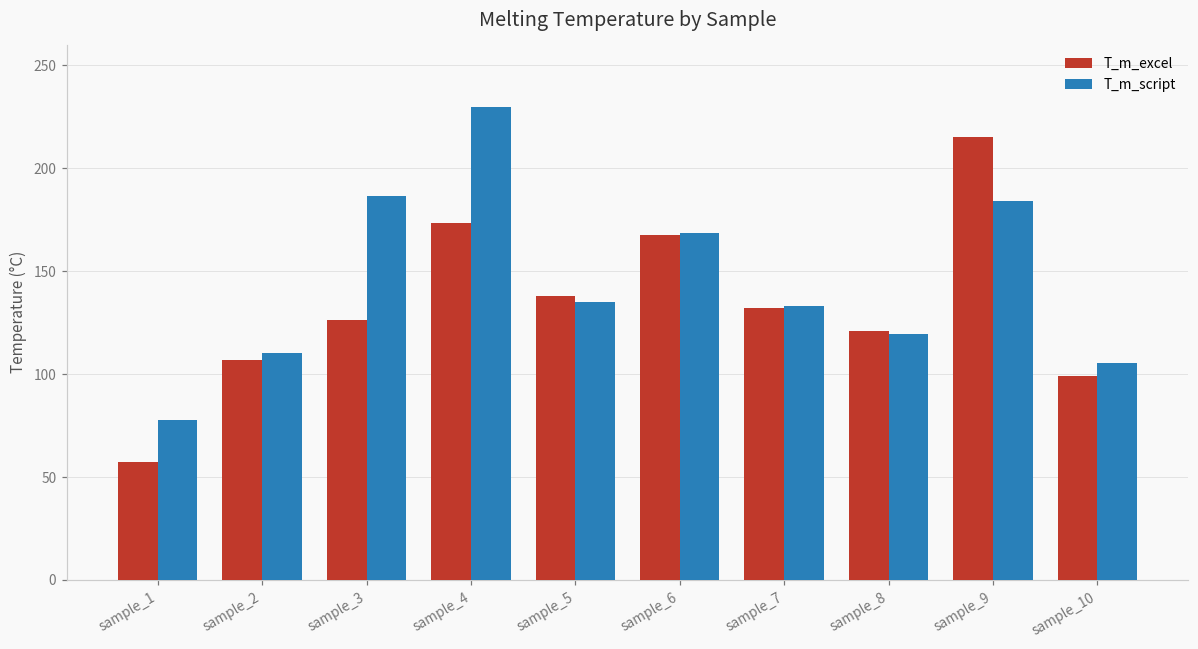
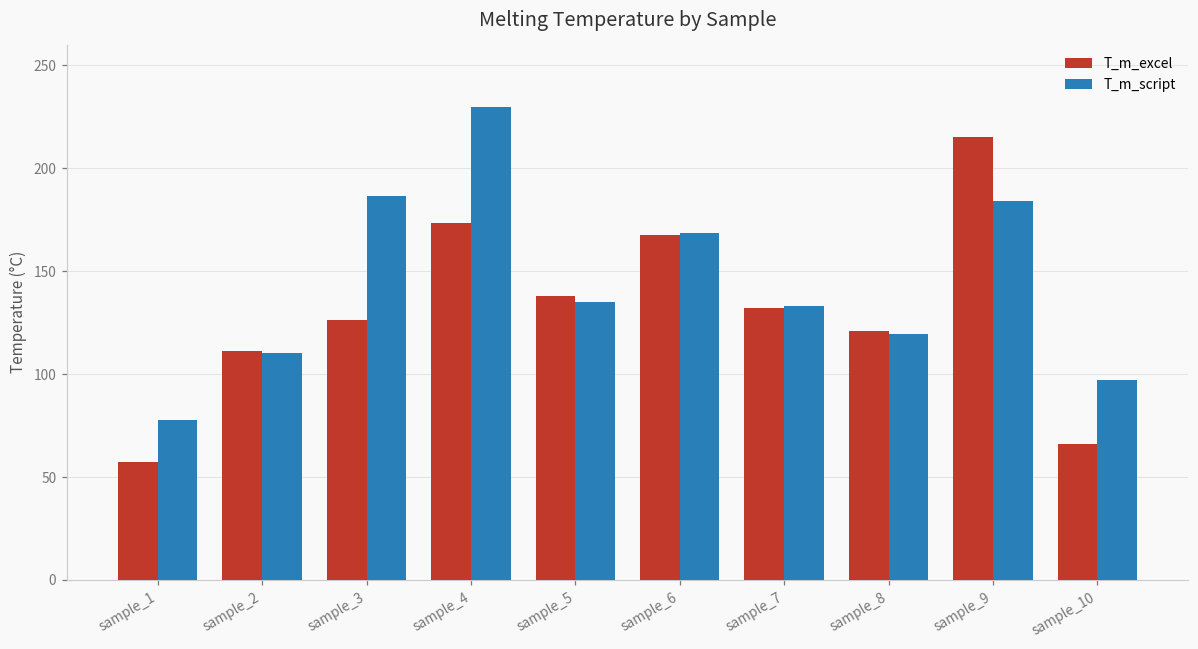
  {
    "T_m_excel": {
      "sample_1": 57,
-     "sample_2": 107,
+     "sample_2": 111,
      "sample_3": 127,
      "sample_4": 174,
      "sample_5": 138,
      "sample_6": 168,
      "sample_7": 132,
      "sample_8": 121,
      "sample_9": 215,
-     "sample_10": 99
+     "sample_10": 66
    },
    "T_m_script": {
      "sample_1": 78,
      "sample_2": 110,
      "sample_3": 186,
      "sample_4": 230,
      "sample_5": 135,
      "sample_6": 169,
      "sample_7": 133,
      "sample_8": 120,
      "sample_9": 184,
-     "sample_10": 106
+     "sample_10": 97
    }
  }
